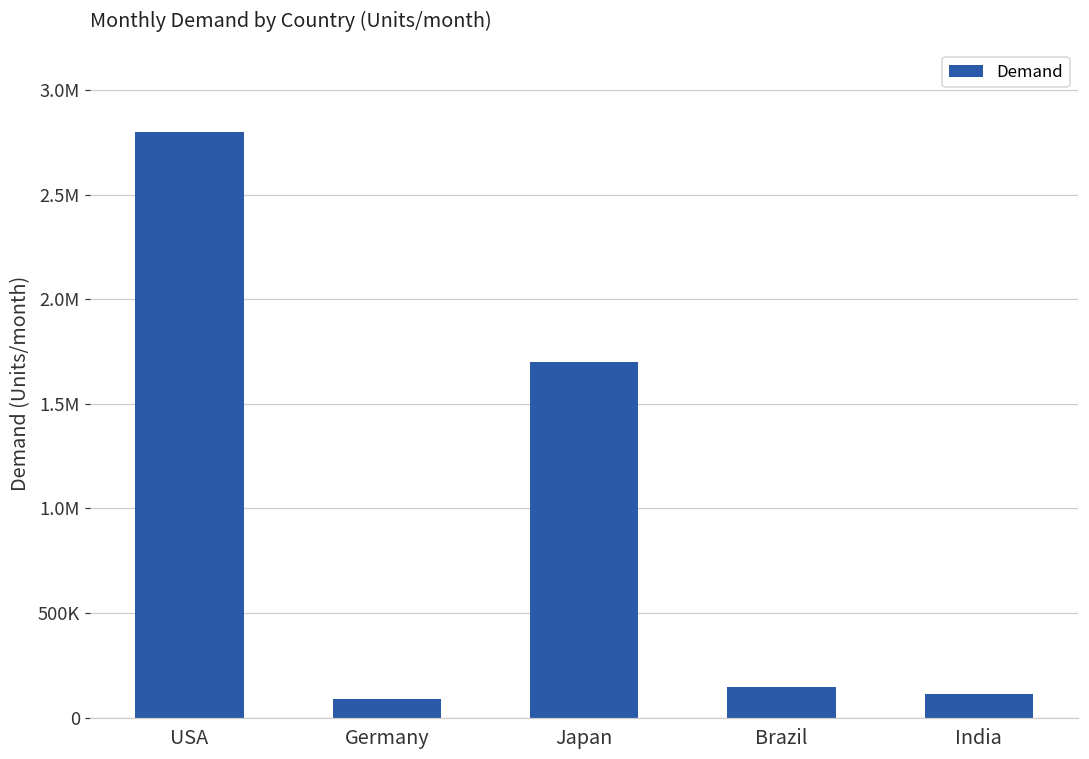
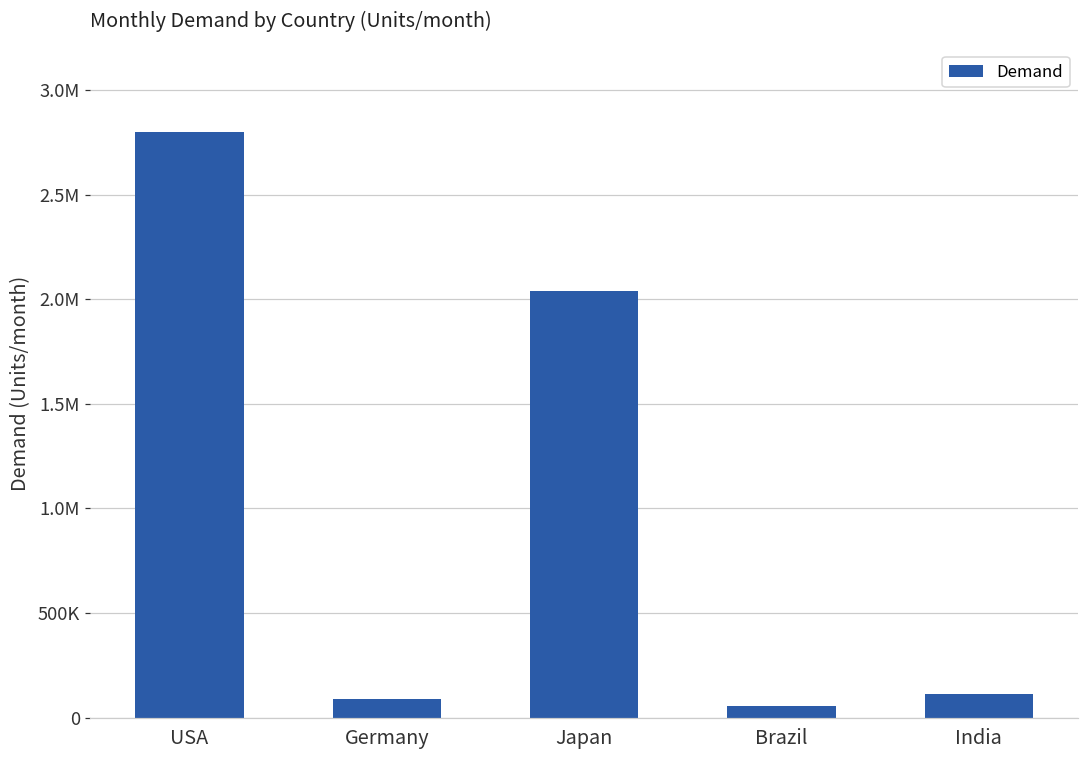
  {
    "USA": 2800000,
    "Germany": 90000,
-   "Japan": 1700000,
-   "Brazil": 150000,
+   "Japan": 2040000,
+   "Brazil": 60000,
    "India": 110000
  }
